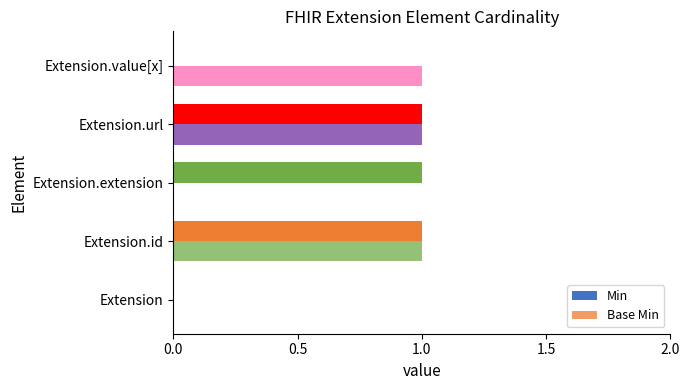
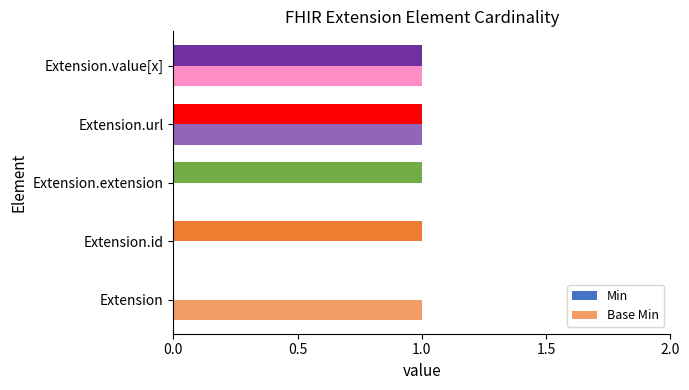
  {
    "Min": {
-     "Extension.value[x]": 0,
+     "Extension.value[x]": 1,
      "Extension.url": 1,
      "Extension.extension": 1,
      "Extension.id": 1,
      "Extension": 0
    },
    "Base Min": {
      "Extension.value[x]": 1,
      "Extension.url": 1,
      "Extension.extension": 0,
-     "Extension.id": 1,
-     "Extension": 0
+     "Extension.id": 0,
+     "Extension": 1
    }
  }
